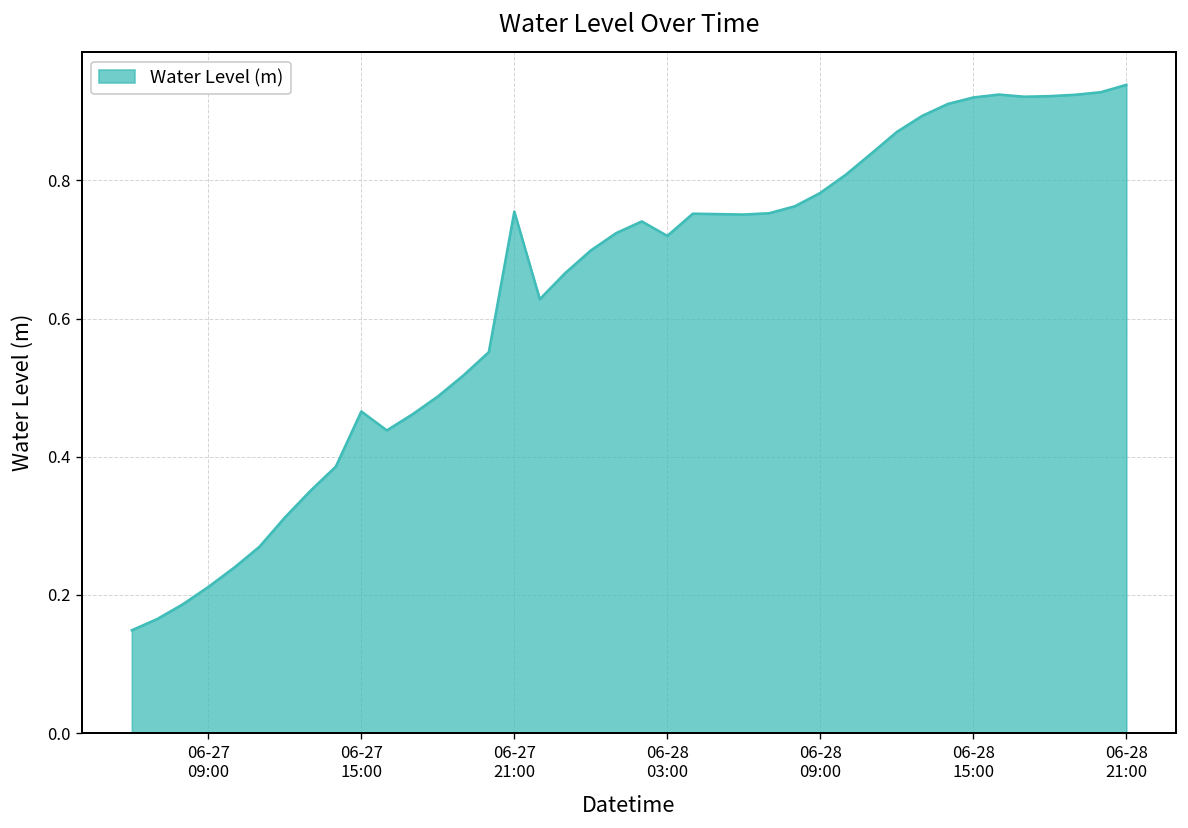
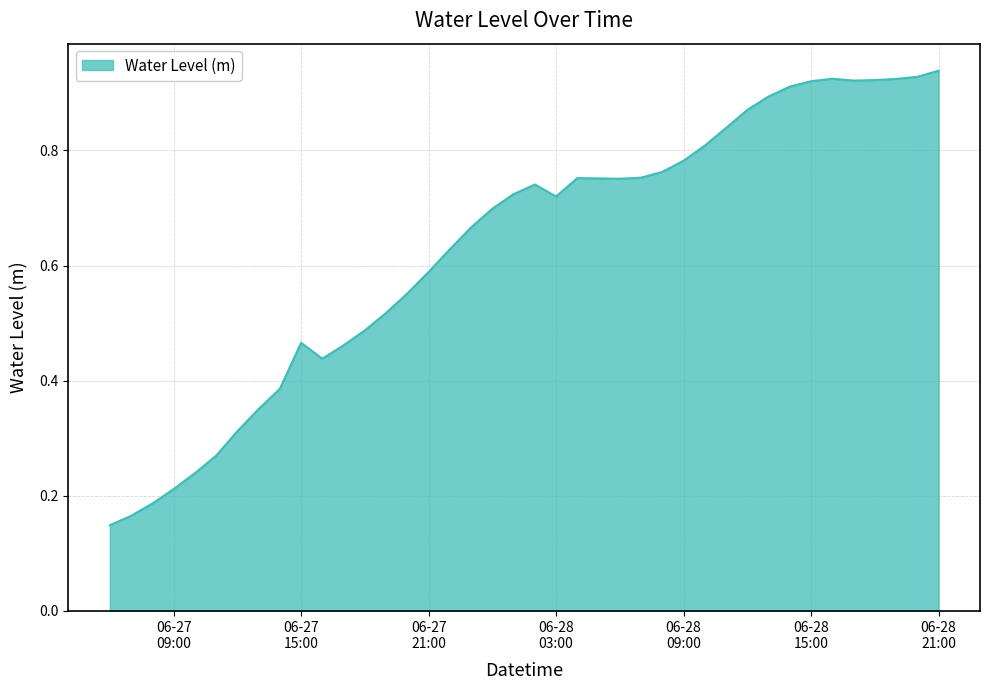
  {
    "06-27 09:00": 0.21,
    "06-27 15:00": 0.47,
-   "06-27 21:00": 0.75,
+   "06-27 21:00": 0.59,
    "06-28 03:00": 0.72,
    "06-28 09:00": 0.78,
    "06-28 15:00": 0.92,
    "06-28 21:00": 0.94
  }
